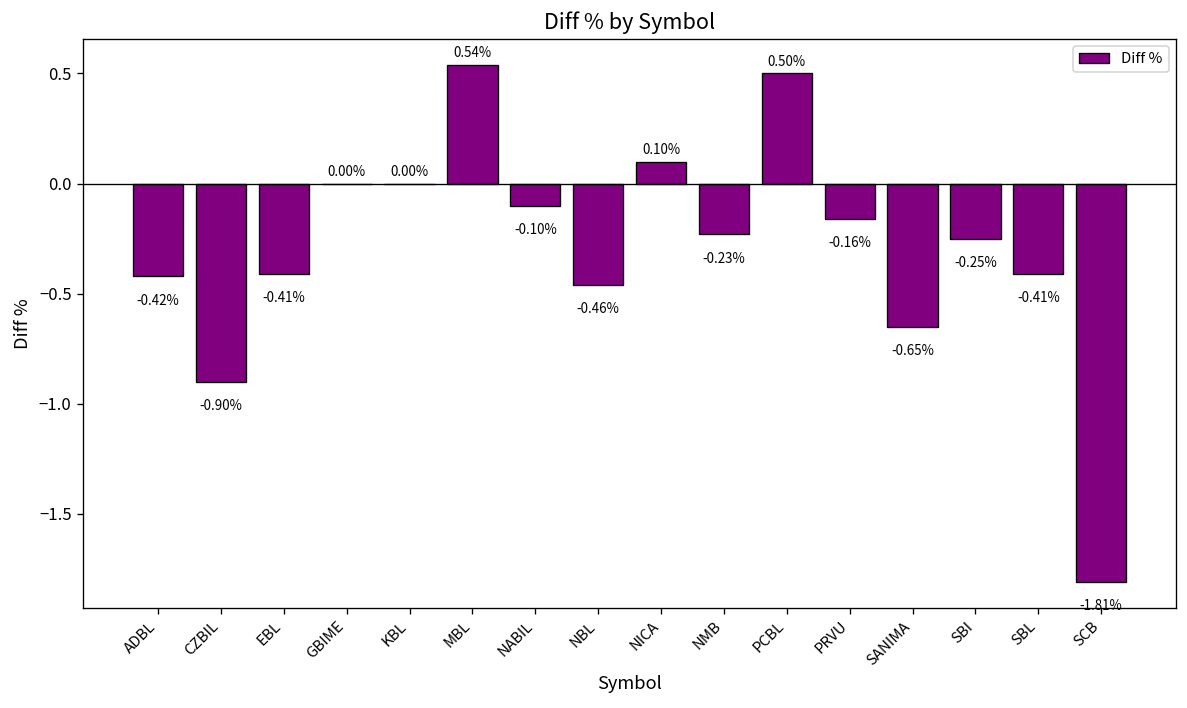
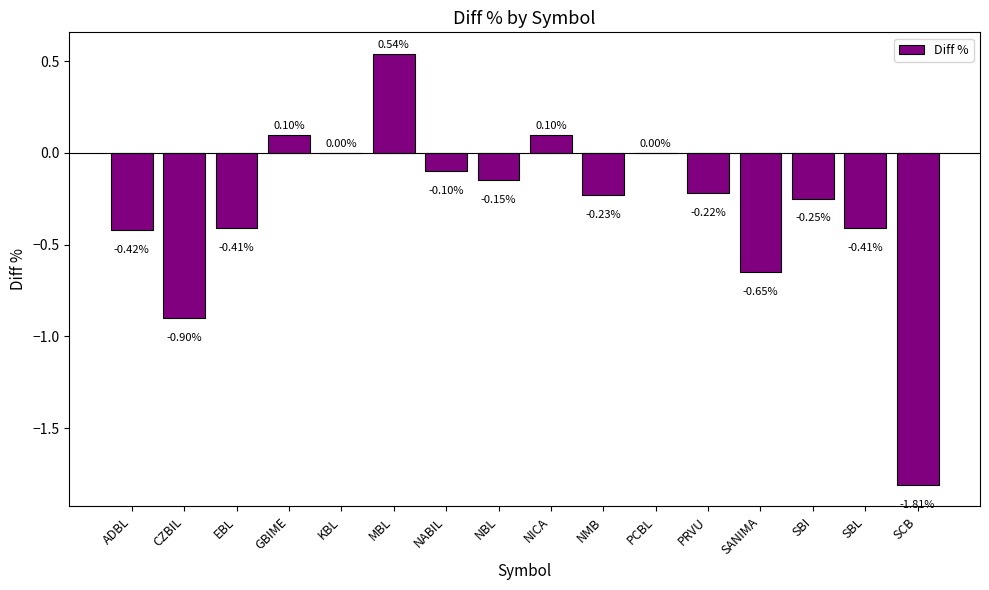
  {
    "ADBL": "-0.42%",
    "CZBIL": "-0.90%",
    "EBL": "-0.41%",
-   "GBIME": "0.00%",
+   "GBIME": "0.10%",
    "KBL": "0.00%",
    "MBL": "0.54%",
    "NABIL": "-0.10%",
-   "NBL": "-0.46%",
+   "NBL": "-0.15%",
    "NICA": "0.10%",
    "NMB": "-0.23%",
-   "PCBL": "0.50%",
-   "PRVU": "-0.16%",
+   "PCBL": "0.00%",
+   "PRVU": "-0.22%",
    "SANIMA": "-0.65%",
    "SBI": "-0.25%",
    "SBL": "-0.41%",
    "SCB": "-1.81%"
  }
